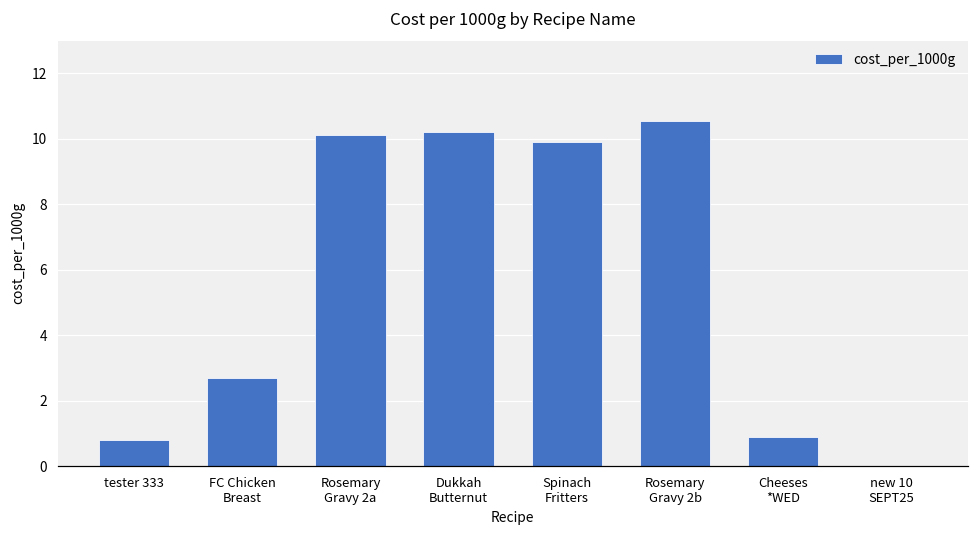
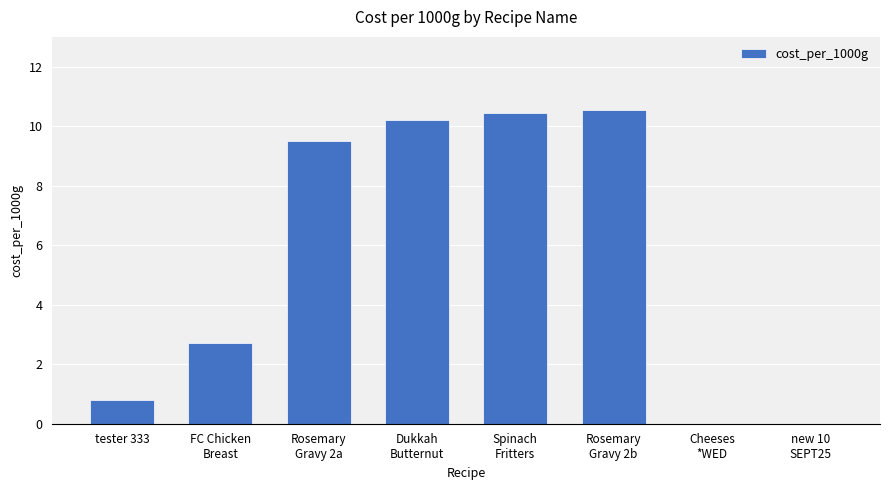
  {
    "tester 333": 0.8,
    "FC Chicken Breast": 2.7,
-   "Rosemary Gravy 2a": 10.1,
+   "Rosemary Gravy 2a": 9.5,
    "Dukkah Butternut": 10.2,
-   "Spinach Fritters": 9.9,
+   "Spinach Fritters": 10.4,
    "Rosemary Gravy 2b": 10.6,
-   "Cheeses *WED": 0.9,
+   "Cheeses *WED": 0.0,
    "new 10 SEPT25": 0.0
  }
